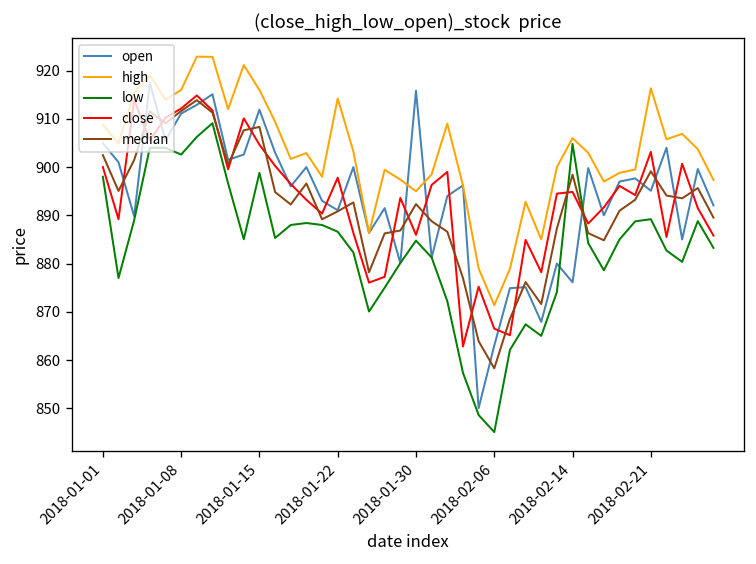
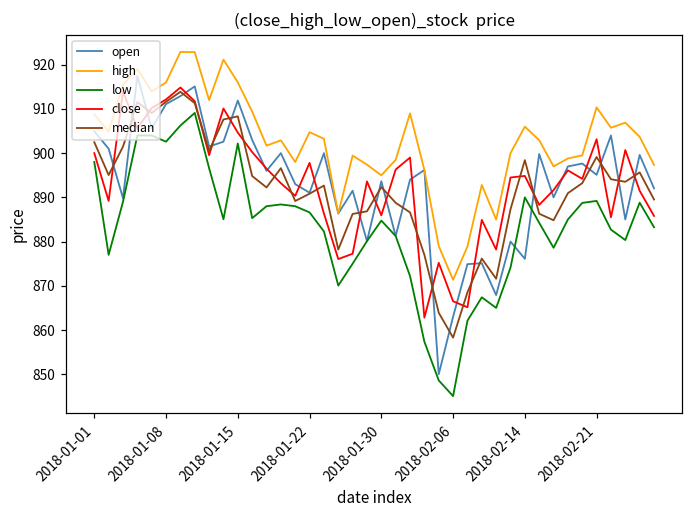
  {
    "open": {
      "2018-01-01": 905,
      "2018-01-15": 912,
-     "2018-01-30": 916,
+     "2018-01-30": 894,
      "2018-02-06": 863,
      "2018-02-14": 876,
      "2018-02-21": 895
    },
    "high": {
      "2018-01-08": 916,
      "2018-01-15": 916,
-     "2018-01-22": 914,
+     "2018-01-22": 905,
      "2018-01-30": 895,
      "2018-02-06": 871,
      "2018-02-14": 906,
-     "2018-02-21": 916
+     "2018-02-21": 910
    },
    "low": {
      "2018-01-01": 898,
      "2018-01-08": 903,
-     "2018-01-15": 899,
+     "2018-01-15": 902,
      "2018-01-22": 887,
      "2018-01-30": 885,
      "2018-02-06": 845,
-     "2018-02-14": 905,
+     "2018-02-14": 890,
      "2018-02-21": 889
    },
    "close": {
      "2018-01-01": 900,
      "2018-01-15": 905,
      "2018-01-22": 898,
      "2018-01-30": 886,
      "2018-02-06": 867,
      "2018-02-14": 895,
      "2018-02-21": 903
    },
    "median": {
      "2018-01-01": 902,
      "2018-01-15": 908,
      "2018-01-30": 892,
      "2018-02-06": 858,
      "2018-02-14": 898,
      "2018-02-21": 899
    }
  }
